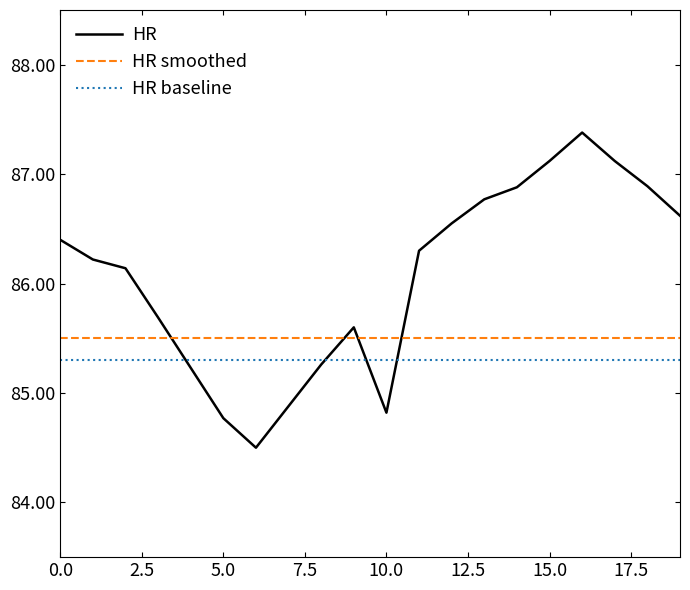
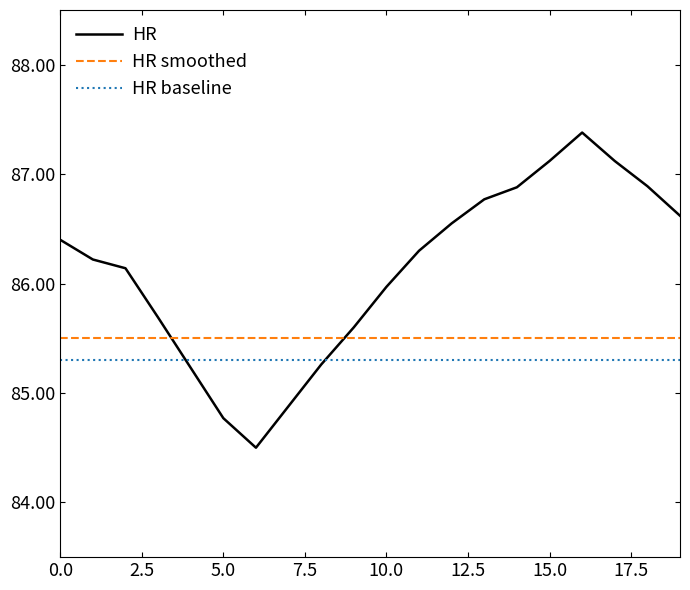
  {
    "HR": {
      "0.0": 86.40,
      "5.0": 84.77,
-     "10.0": 84.82,
+     "10.0": 85.97,
      "15.0": 87.12
    },
    "HR smoothed": {
      "0.0": 85.50,
      "5.0": 85.50,
      "10.0": 85.50,
      "15.0": 85.50
    },
    "HR baseline": {
      "0.0": 85.30,
      "5.0": 85.30,
      "10.0": 85.30,
      "15.0": 85.30
    }
  }
